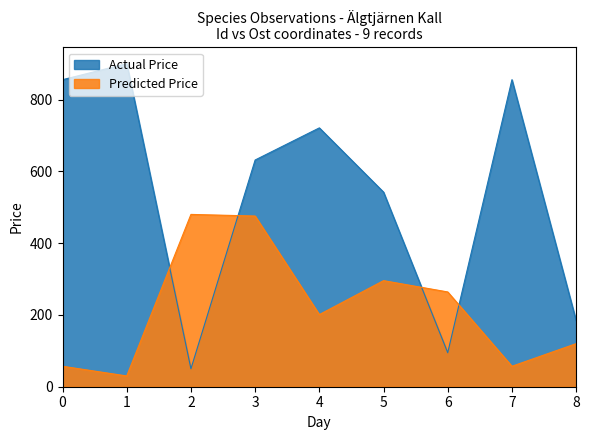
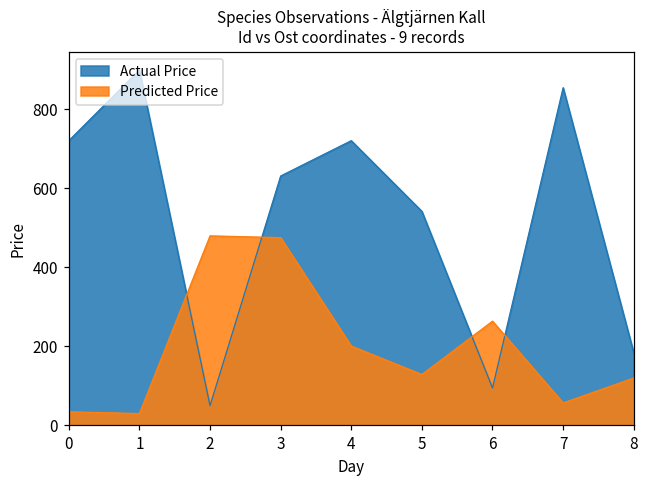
  {
    "Actual Price": {
-     "0": 860,
+     "0": 720,
      "2": 50,
      "3": 630,
      "4": 720,
      "5": 540,
      "6": 90,
      "7": 860,
      "8": 180
    },
    "Predicted Price": {
-     "0": 60,
+     "0": 30,
      "1": 30,
      "2": 480,
      "3": 480,
      "4": 200,
-     "5": 300,
+     "5": 130,
      "6": 260,
      "7": 60,
      "8": 120
    }
  }
